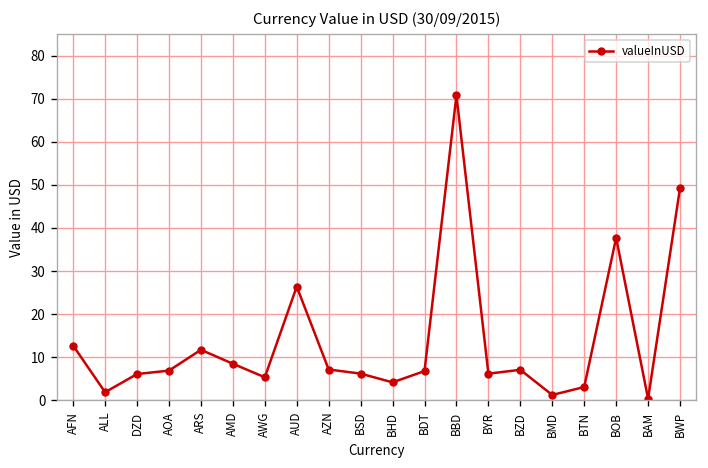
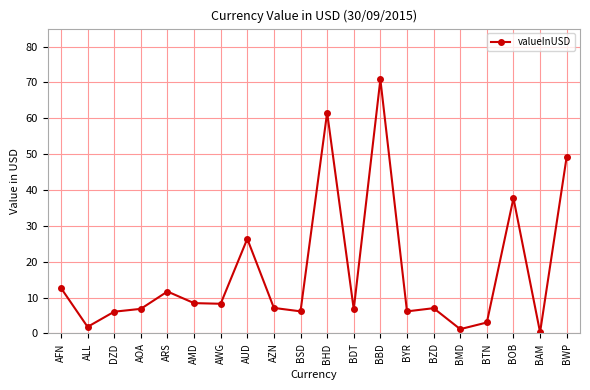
  {
    "AFN": 13,
    "ALL": 2,
    "DZD": 6,
    "AOA": 7,
    "ARS": 12,
    "AMD": 8,
-   "AWG": 5,
+   "AWG": 8,
    "AUD": 26,
    "AZN": 7,
    "BSD": 6,
-   "BHD": 4,
+   "BHD": 62,
    "BDT": 7,
    "BBD": 71,
    "BYR": 6,
    "BZD": 7,
    "BMD": 1,
    "BTN": 3,
    "BOB": 38,
    "BAM": 0,
    "BWP": 49
  }
